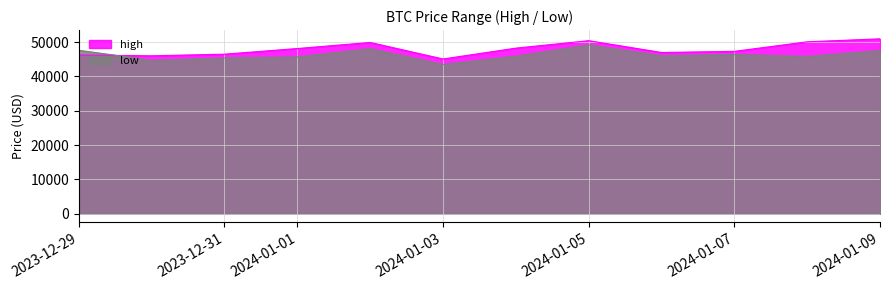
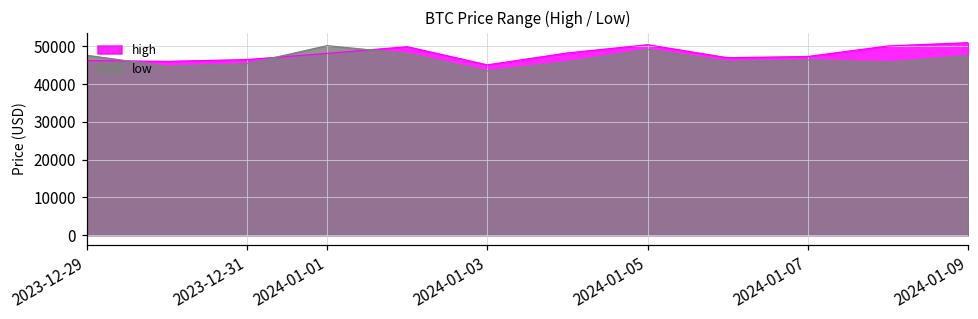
  {
    "high": {
      "2023-12-29": 46000,
      "2023-12-31": 46000,
      "2024-01-01": 48000,
      "2024-01-03": 45000,
      "2024-01-05": 50000,
      "2024-01-07": 47000,
      "2024-01-09": 51000
    },
    "low": {
      "2023-12-29": 48000,
      "2023-12-31": 45000,
-     "2024-01-01": 46000,
+     "2024-01-01": 50000,
      "2024-01-03": 44000,
      "2024-01-05": 49000,
      "2024-01-07": 46000,
      "2024-01-09": 48000
    }
  }
